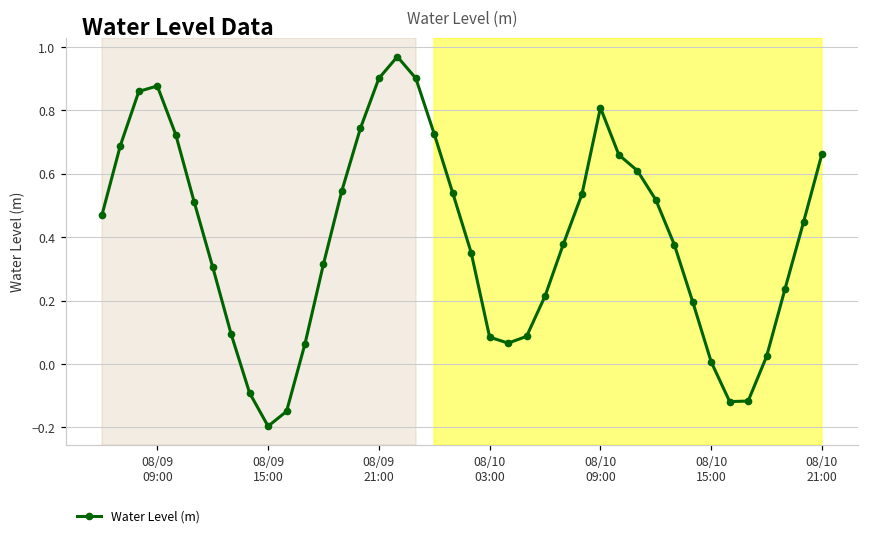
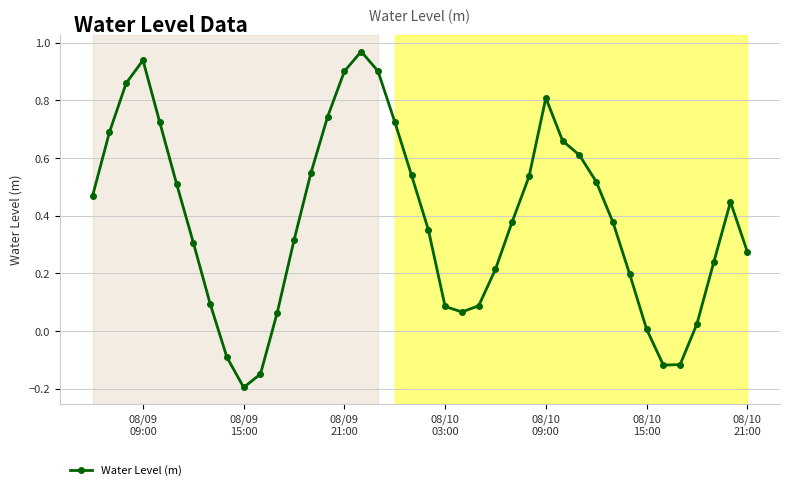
  {
-   "08/09 09:00": 0.88,
+   "08/09 09:00": 0.94,
    "08/09 15:00": -0.20,
    "08/09 21:00": 0.90,
    "08/10 03:00": 0.08,
    "08/10 09:00": 0.81,
    "08/10 15:00": 0.01,
-   "08/10 21:00": 0.66
+   "08/10 21:00": 0.28
  }
